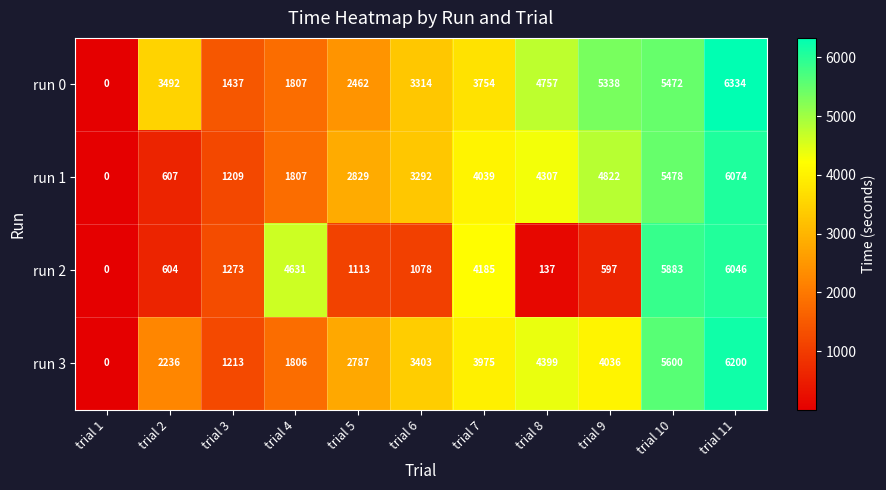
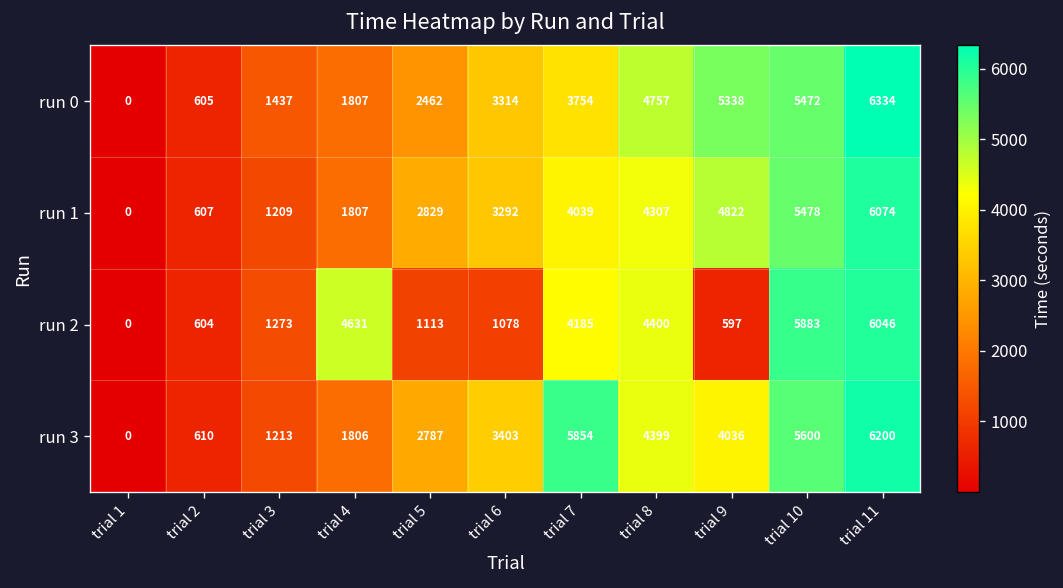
  {
    "run 0": {
      "trial 1": 0,
-     "trial 2": 3492,
+     "trial 2": 605,
      "trial 3": 1437,
      "trial 4": 1807,
      "trial 5": 2462,
      "trial 6": 3314,
      "trial 7": 3754,
      "trial 8": 4757,
      "trial 9": 5338,
      "trial 10": 5472,
      "trial 11": 6334
    },
    "run 1": {
      "trial 1": 0,
      "trial 2": 607,
      "trial 3": 1209,
      "trial 4": 1807,
      "trial 5": 2829,
      "trial 6": 3292,
      "trial 7": 4039,
      "trial 8": 4307,
      "trial 9": 4822,
      "trial 10": 5478,
      "trial 11": 6074
    },
    "run 2": {
      "trial 1": 0,
      "trial 2": 604,
      "trial 3": 1273,
      "trial 4": 4631,
      "trial 5": 1113,
      "trial 6": 1078,
      "trial 7": 4185,
-     "trial 8": 137,
+     "trial 8": 4400,
      "trial 9": 597,
      "trial 10": 5883,
      "trial 11": 6046
    },
    "run 3": {
      "trial 1": 0,
-     "trial 2": 2236,
+     "trial 2": 610,
      "trial 3": 1213,
      "trial 4": 1806,
      "trial 5": 2787,
      "trial 6": 3403,
-     "trial 7": 3975,
+     "trial 7": 5854,
      "trial 8": 4399,
      "trial 9": 4036,
      "trial 10": 5600,
      "trial 11": 6200
    }
  }
